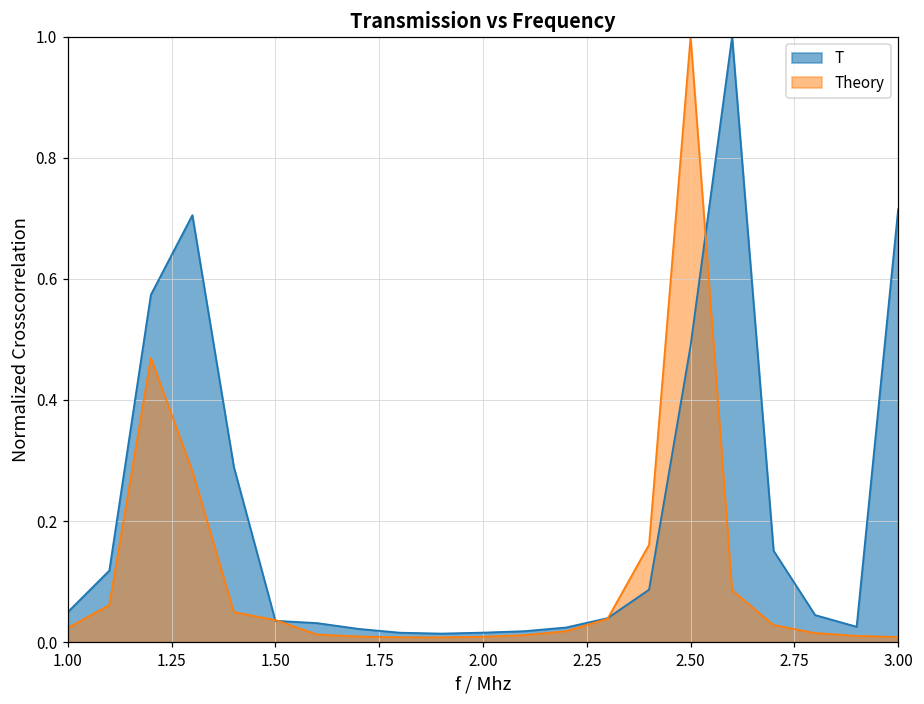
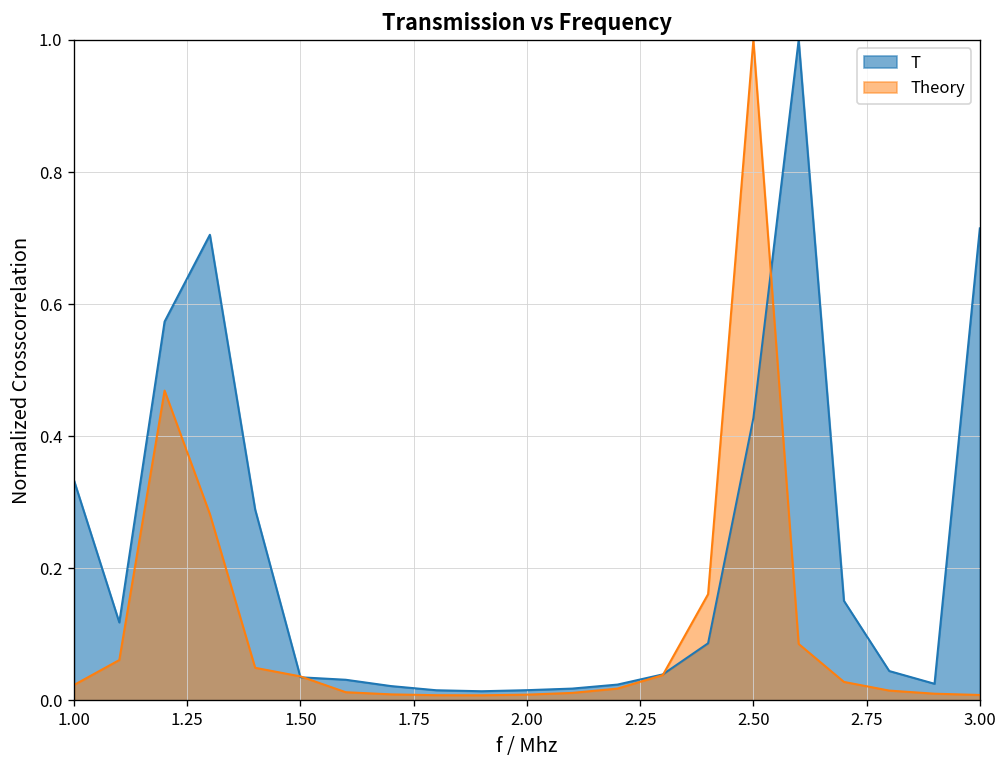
  {
    "T": {
-     "1.00": 0.05,
+     "1.00": 0.33,
      "2.00": 0.02,
-     "2.50": 0.49,
+     "2.50": 0.43,
      "3.00": 0.71
    },
    "Theory": {
      "1.00": 0.02,
      "2.00": 0.01,
      "2.50": 1.00,
      "3.00": 0.01
    }
  }
